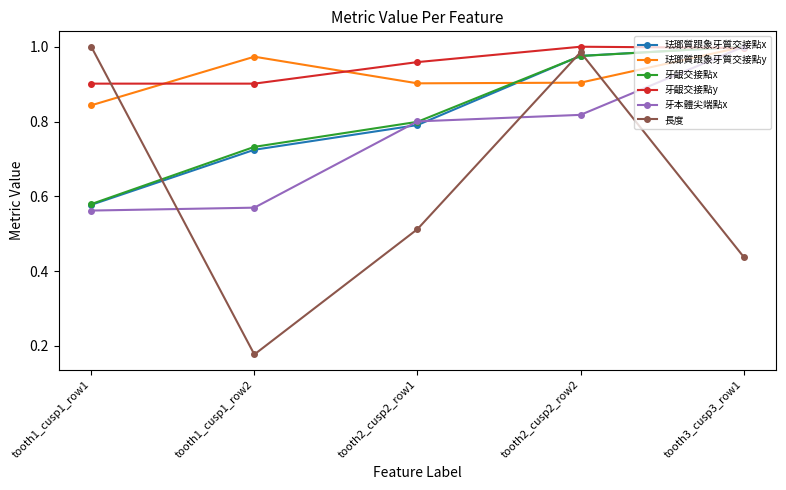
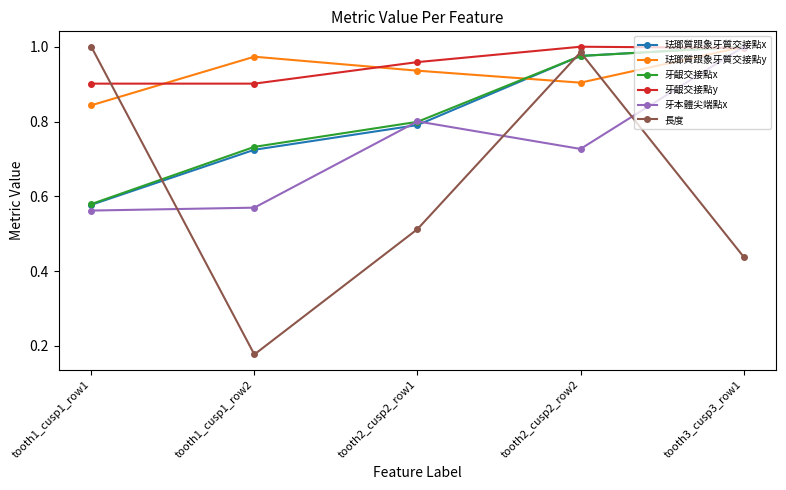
  {
    "珐瑯質跟象牙質交接點x": {
      "tooth1_cusp1_row2": 0.72,
      "tooth2_cusp2_row1": 0.79
    },
    "珐瑯質跟象牙質交接點y": {
      "tooth1_cusp1_row1": 0.84,
      "tooth1_cusp1_row2": 0.97,
-     "tooth2_cusp2_row1": 0.90,
+     "tooth2_cusp2_row1": 0.94,
      "tooth2_cusp2_row2": 0.90
    },
    "牙齦交接點x": {
      "tooth1_cusp1_row2": 0.73
    },
    "牙齦交接點y": {
      "tooth1_cusp1_row1": 0.90,
      "tooth1_cusp1_row2": 0.90,
      "tooth2_cusp2_row1": 0.96,
      "tooth2_cusp2_row2": 1.00
    },
    "牙本體尖端點x": {
      "tooth1_cusp1_row1": 0.56,
      "tooth1_cusp1_row2": 0.57,
-     "tooth2_cusp2_row2": 0.82
+     "tooth2_cusp2_row2": 0.73
    },
    "長度": {
      "tooth1_cusp1_row1": 1.00,
      "tooth1_cusp1_row2": 0.18,
      "tooth2_cusp2_row1": 0.51,
      "tooth2_cusp2_row2": 0.99,
      "tooth3_cusp3_row1": 0.44
    }
  }
